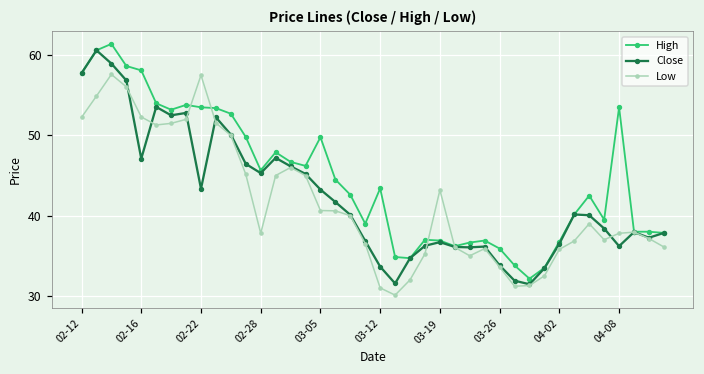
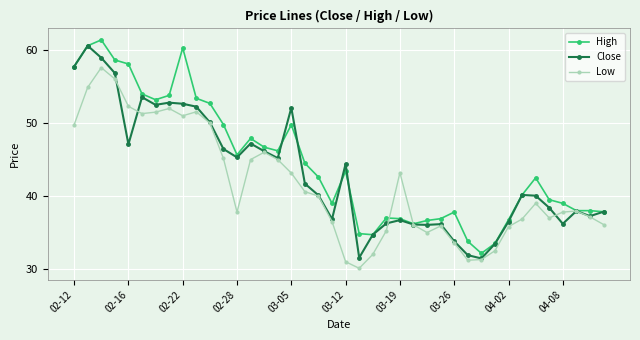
  {
    "High": {
      "02-16": 58,
-     "02-22": 54,
+     "02-22": 60,
      "02-28": 46,
      "03-05": 50,
      "03-12": 43,
-     "03-26": 36,
-     "04-08": 54
+     "03-26": 38,
+     "04-08": 39
    },
    "Close": {
      "02-16": 47,
-     "02-22": 43,
+     "02-22": 53,
      "02-28": 45,
-     "03-05": 43,
-     "03-12": 34,
+     "03-05": 52,
+     "03-12": 44,
      "04-08": 36
    },
    "Low": {
-     "02-12": 52,
+     "02-12": 50,
      "02-16": 52,
-     "02-22": 58,
+     "02-22": 51,
      "02-28": 38,
-     "03-05": 41,
+     "03-05": 43,
      "03-12": 31,
      "03-19": 43,
      "04-02": 36,
      "04-08": 38
    }
  }
